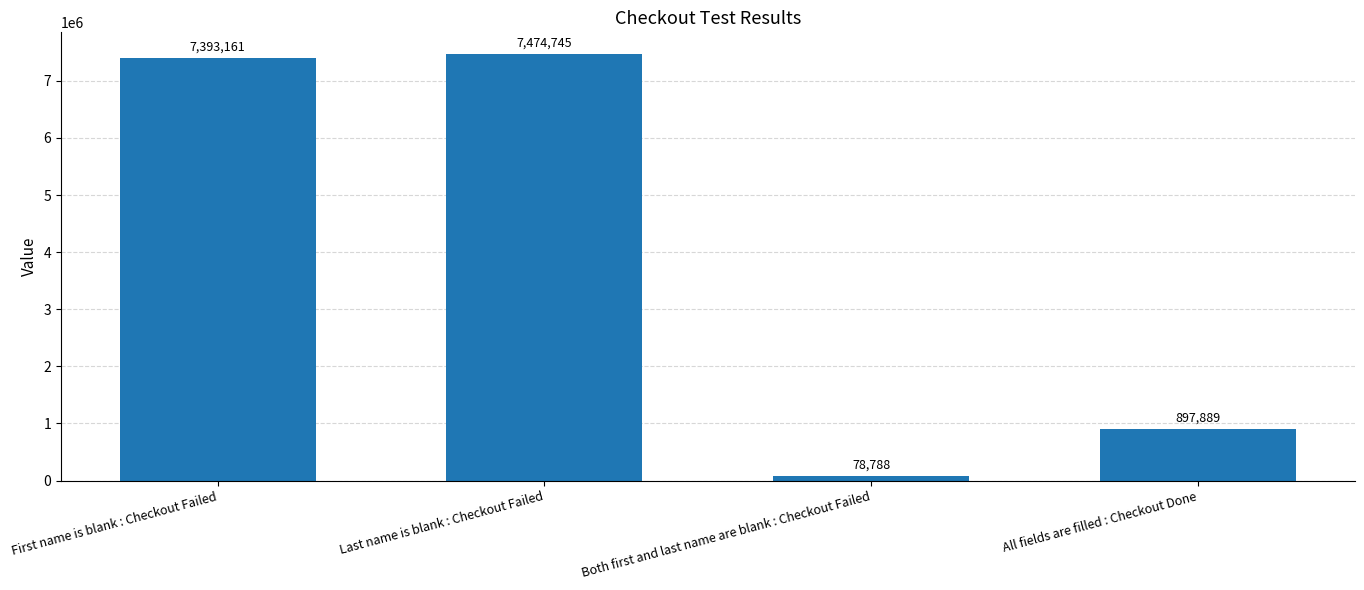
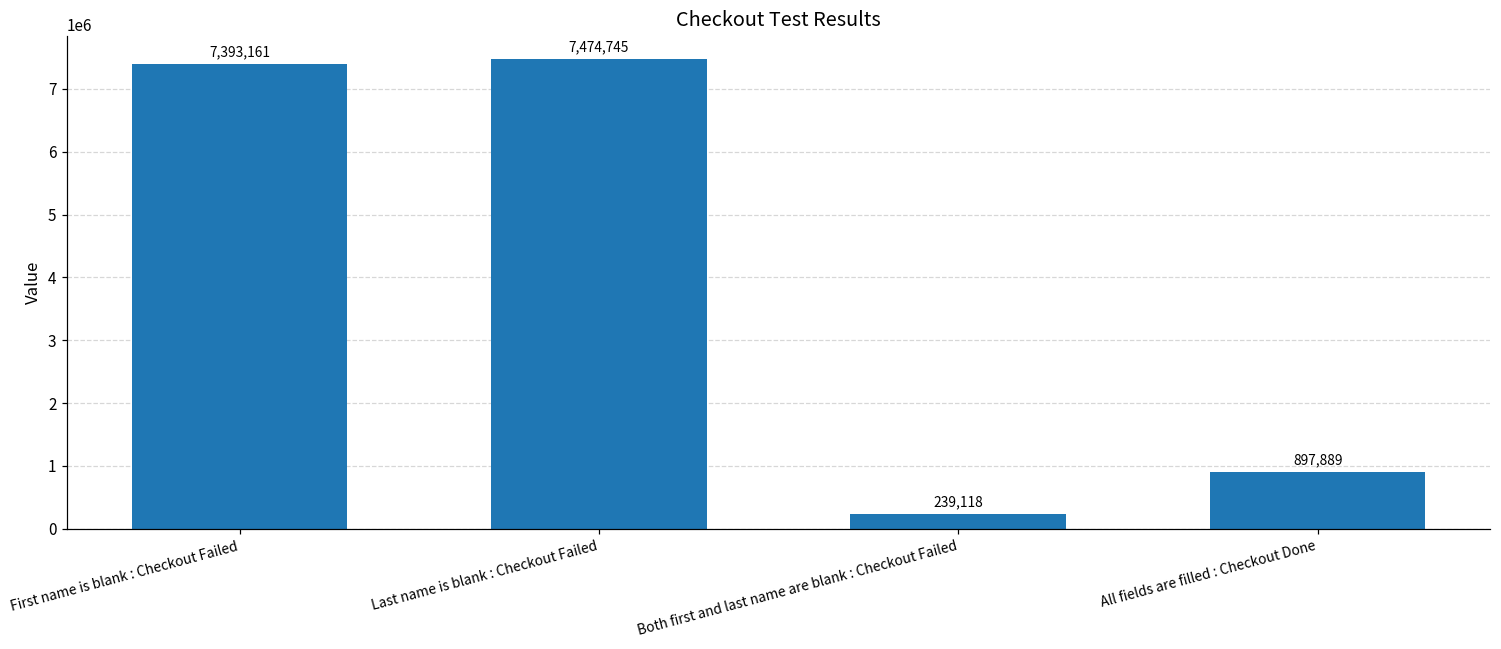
  {
    "First name is blank : Checkout Failed": "7,393,161",
    "Last name is blank : Checkout Failed": "7,474,745",
-   "Both first and last name are blank : Checkout Failed": "78,788",
+   "Both first and last name are blank : Checkout Failed": "239,118",
    "All fields are filled : Checkout Done": "897,889"
  }
